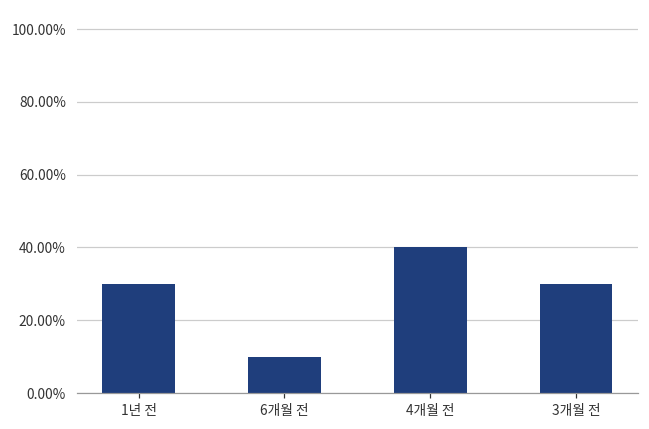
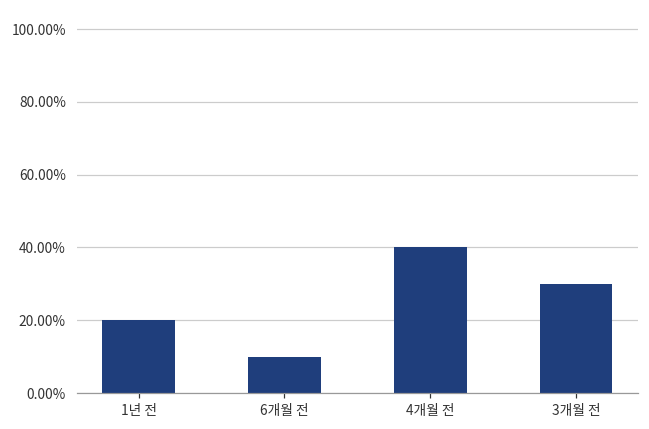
  {
-   "1년 전": "30%",
+   "1년 전": "20%",
    "6개월 전": "10%",
    "4개월 전": "40%",
    "3개월 전": "30%"
  }
